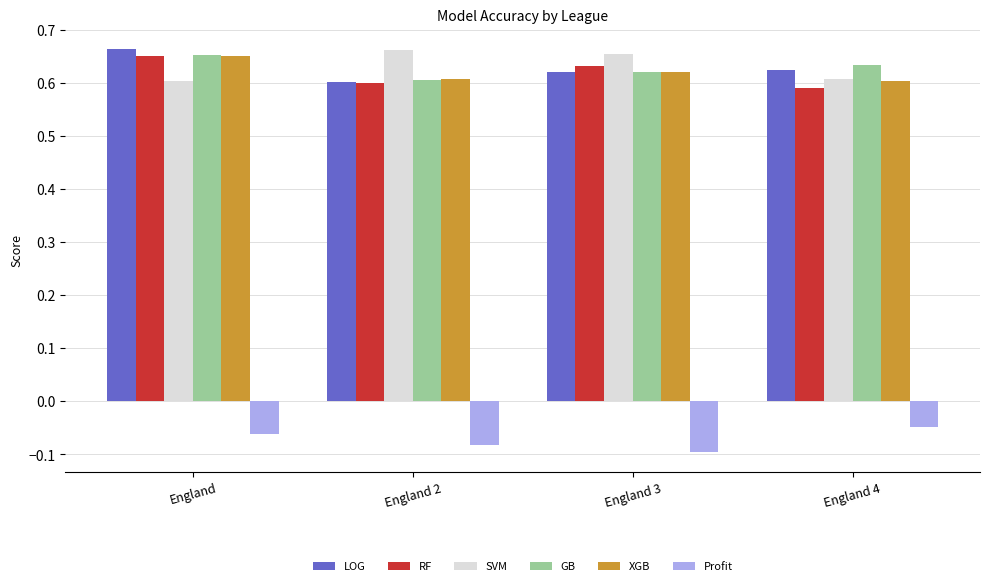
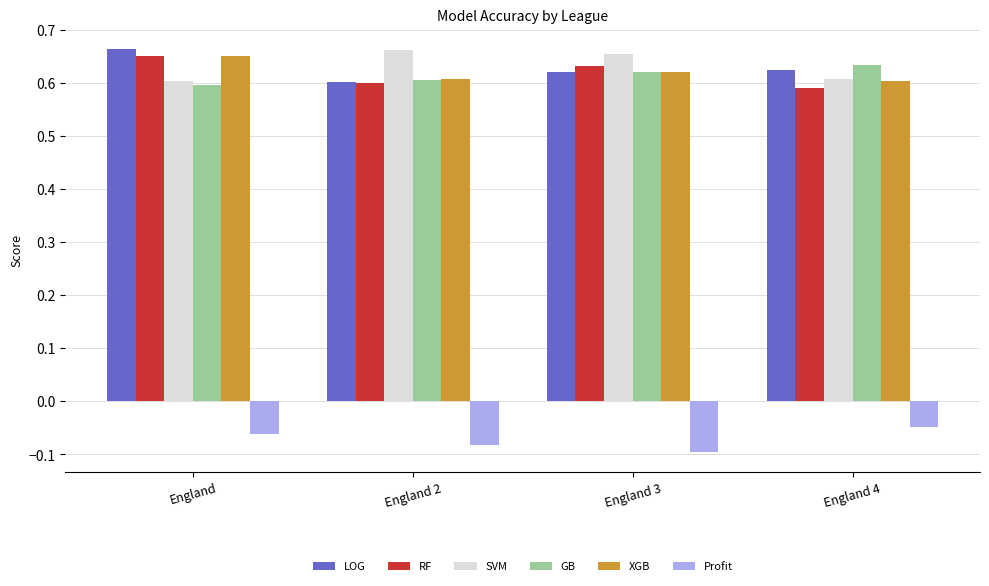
  {
    "LOG": {
      "England": 0.66,
      "England 2": 0.60,
      "England 3": 0.62,
      "England 4": 0.63
    },
    "RF": {
      "England": 0.65,
      "England 2": 0.60,
      "England 3": 0.63,
      "England 4": 0.59
    },
    "SVM": {
      "England": 0.60,
      "England 2": 0.66,
      "England 3": 0.65,
      "England 4": 0.61
    },
    "GB": {
-     "England": 0.65,
+     "England": 0.60,
      "England 2": 0.60,
      "England 3": 0.62,
      "England 4": 0.63
    },
    "XGB": {
      "England": 0.65,
      "England 2": 0.61,
      "England 3": 0.62,
      "England 4": 0.60
    },
    "Profit": {
      "England": -0.06,
      "England 2": -0.08,
      "England 3": -0.09,
      "England 4": -0.05
    }
  }
